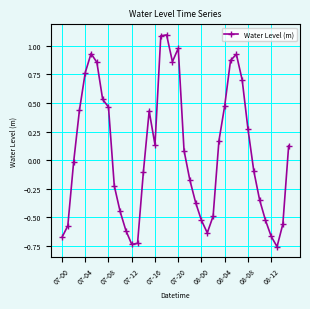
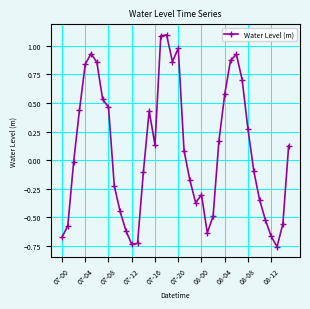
  {
    "07-00": -0.67,
-   "07-04": 0.76,
+   "07-04": 0.84,
    "07-08": 0.46,
    "07-12": -0.74,
    "07-16": 0.13,
    "07-20": 0.98,
-   "08-00": -0.53,
-   "08-04": 0.48,
+   "08-00": -0.30,
+   "08-04": 0.58,
    "08-08": 0.27,
    "08-12": -0.67
  }
